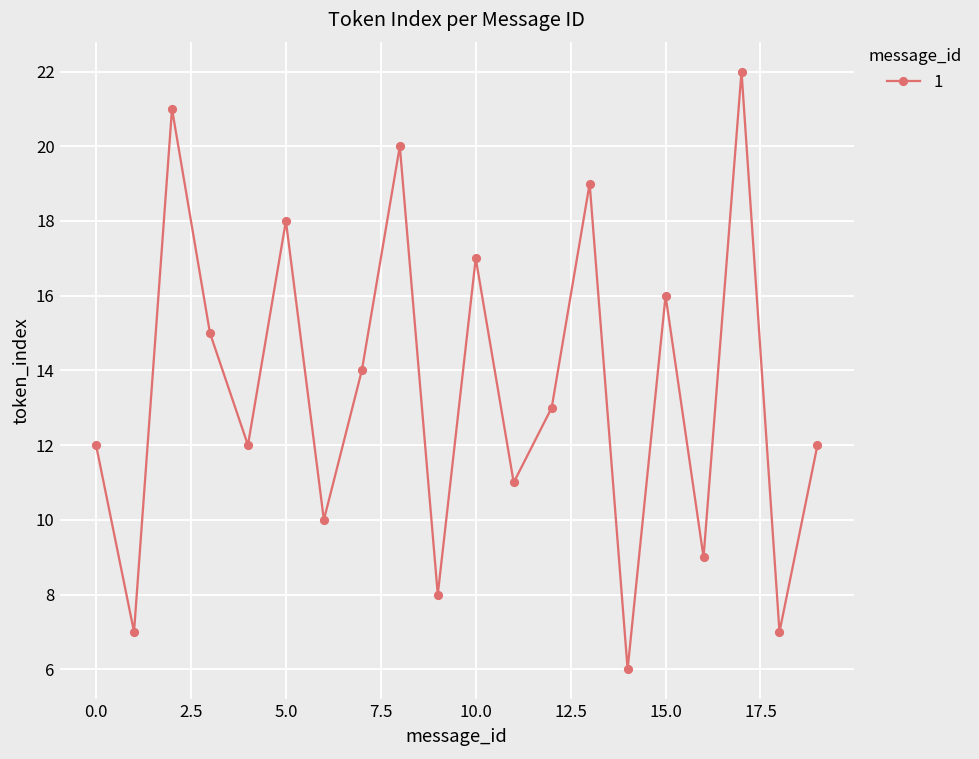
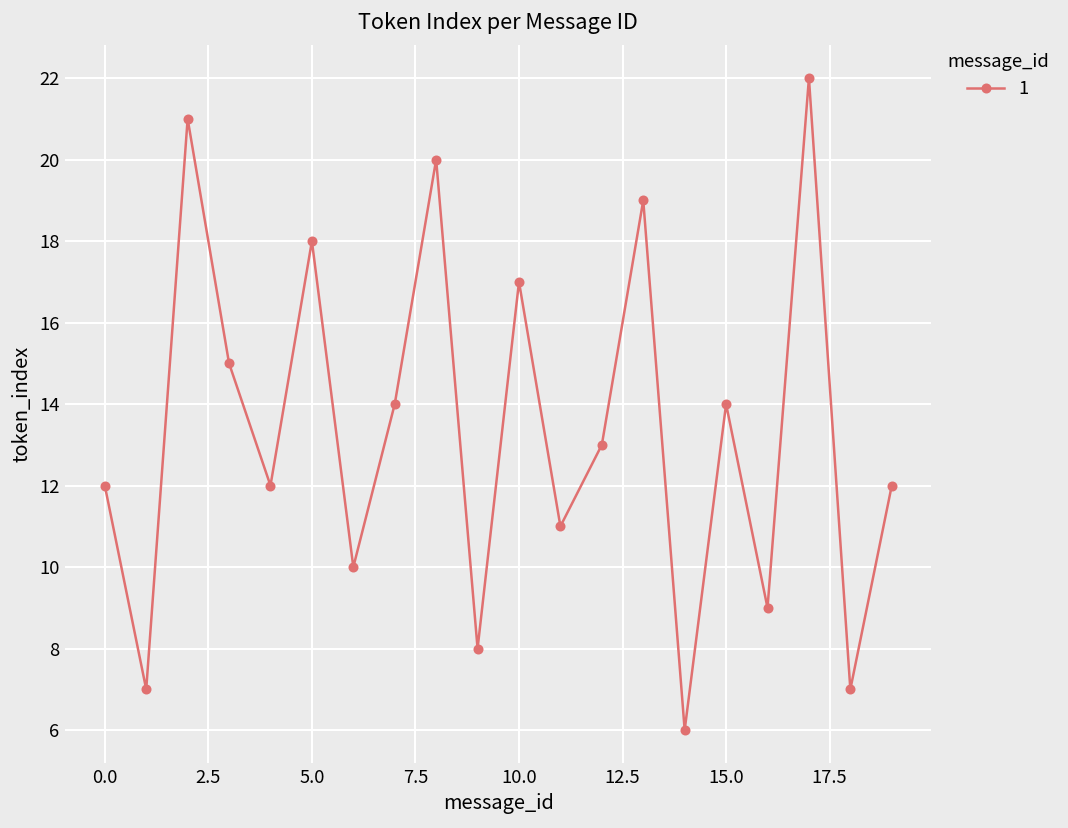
  {
    "0.0": 12,
    "5.0": 18,
    "10.0": 17,
-   "15.0": 16
+   "15.0": 14
  }
